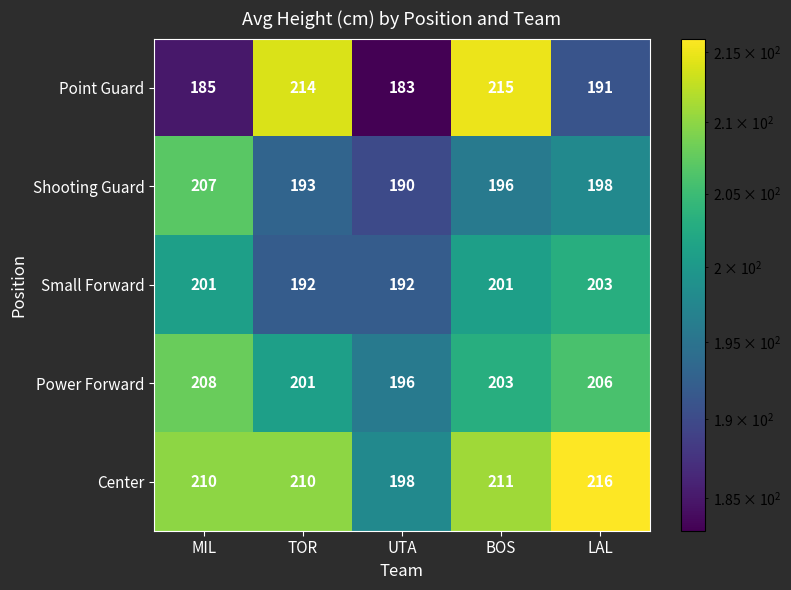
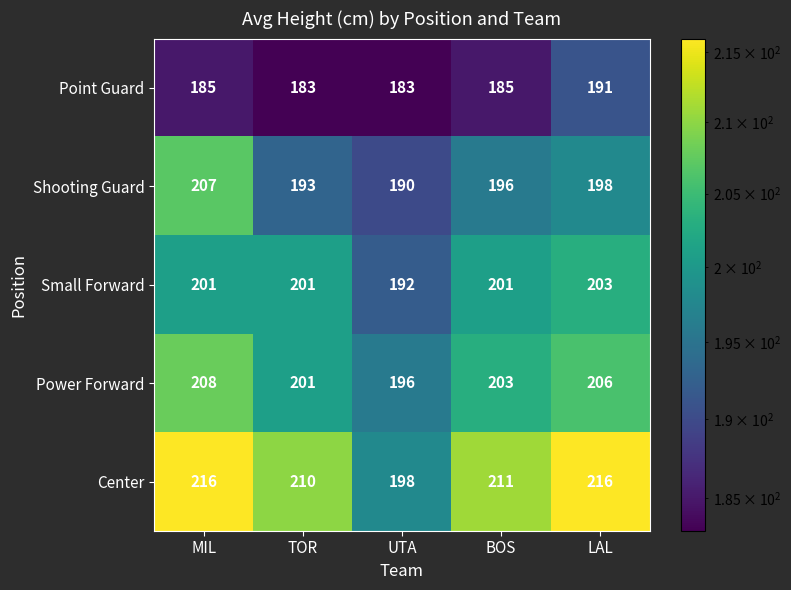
  {
    "Point Guard": {
      "MIL": 185,
-     "TOR": 214,
+     "TOR": 183,
      "UTA": 183,
-     "BOS": 215,
+     "BOS": 185,
      "LAL": 191
    },
    "Shooting Guard": {
      "MIL": 207,
      "TOR": 193,
      "UTA": 190,
      "BOS": 196,
      "LAL": 198
    },
    "Small Forward": {
      "MIL": 201,
-     "TOR": 192,
+     "TOR": 201,
      "UTA": 192,
      "BOS": 201,
      "LAL": 203
    },
    "Power Forward": {
      "MIL": 208,
      "TOR": 201,
      "UTA": 196,
      "BOS": 203,
      "LAL": 206
    },
    "Center": {
-     "MIL": 210,
+     "MIL": 216,
      "TOR": 210,
      "UTA": 198,
      "BOS": 211,
      "LAL": 216
    }
  }
